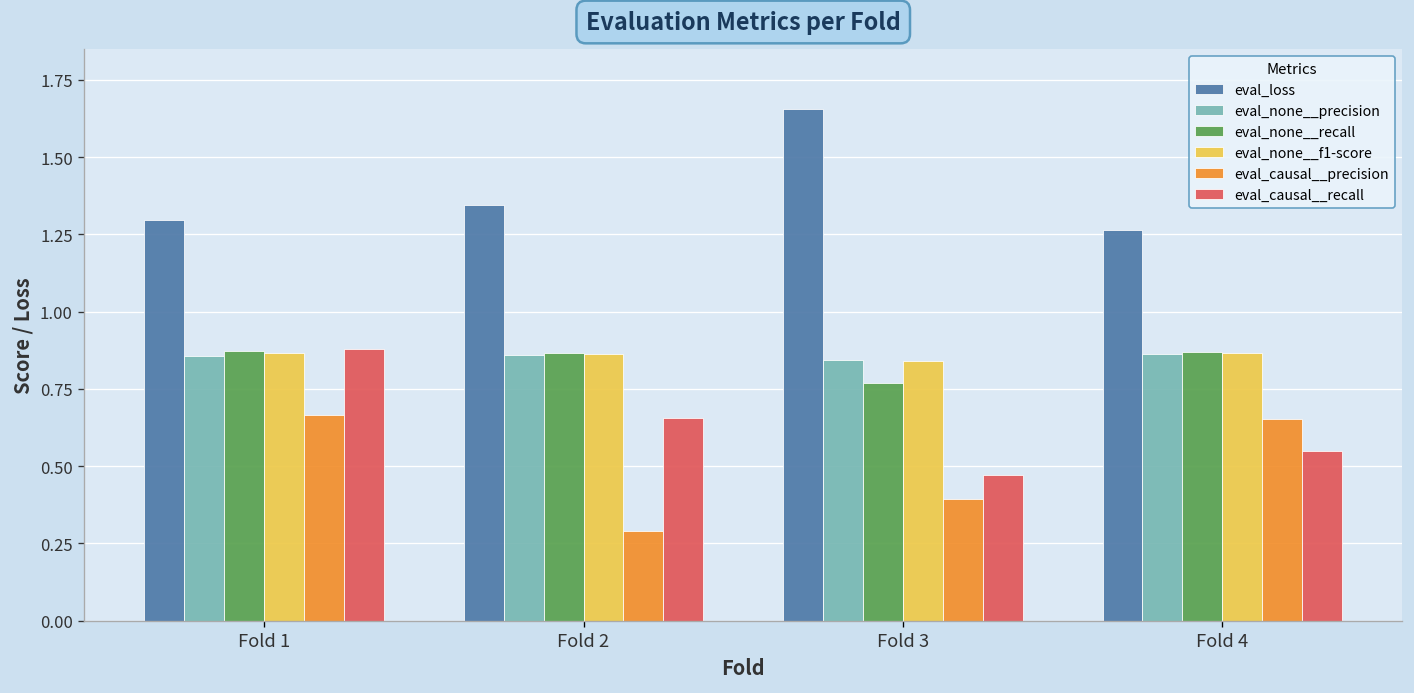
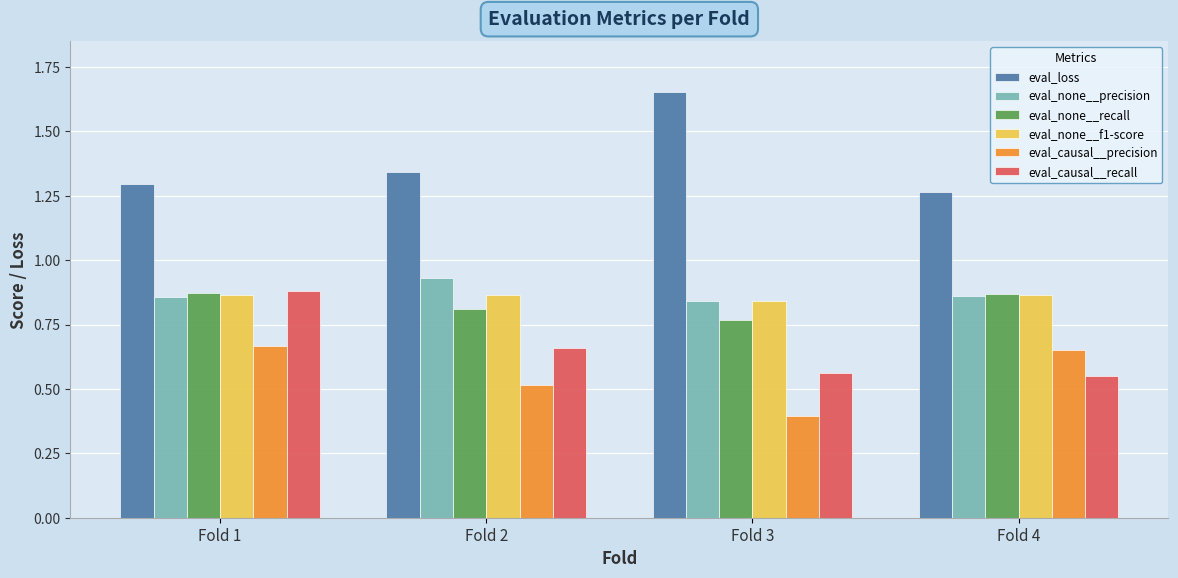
  {
    "eval_loss": {
      "Fold 1": 1.30,
      "Fold 2": 1.34,
      "Fold 3": 1.65,
      "Fold 4": 1.26
    },
    "eval_none__precision": {
      "Fold 1": 0.86,
-     "Fold 2": 0.86,
+     "Fold 2": 0.93,
      "Fold 3": 0.84,
      "Fold 4": 0.86
    },
    "eval_none__recall": {
      "Fold 1": 0.87,
-     "Fold 2": 0.87,
+     "Fold 2": 0.81,
      "Fold 3": 0.77,
      "Fold 4": 0.87
    },
    "eval_none__f1-score": {
      "Fold 1": 0.87,
      "Fold 2": 0.86,
      "Fold 3": 0.84,
      "Fold 4": 0.87
    },
    "eval_causal__precision": {
      "Fold 1": 0.67,
-     "Fold 2": 0.29,
+     "Fold 2": 0.51,
      "Fold 3": 0.40,
      "Fold 4": 0.65
    },
    "eval_causal__recall": {
      "Fold 1": 0.88,
      "Fold 2": 0.66,
-     "Fold 3": 0.47,
+     "Fold 3": 0.56,
      "Fold 4": 0.55
    }
  }
